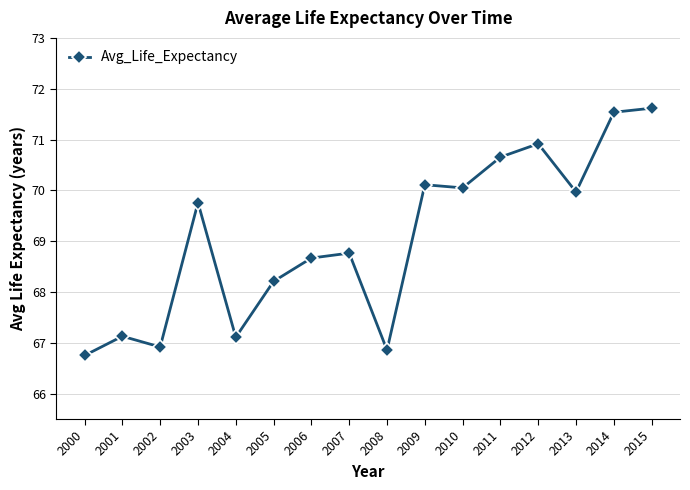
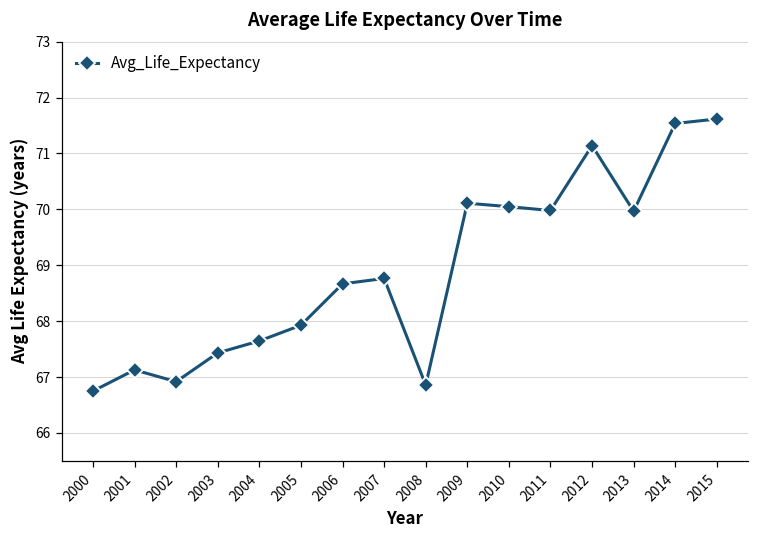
  {
    "2000": 66.8,
    "2001": 67.1,
    "2002": 66.9,
-   "2003": 69.8,
-   "2004": 67.1,
-   "2005": 68.2,
+   "2003": 67.4,
+   "2004": 67.6,
+   "2005": 67.9,
    "2006": 68.7,
    "2007": 68.8,
    "2008": 66.9,
    "2009": 70.1,
    "2010": 70.0,
-   "2011": 70.7,
-   "2012": 70.9,
+   "2011": 70.0,
+   "2012": 71.1,
    "2013": 70.0,
    "2014": 71.5,
    "2015": 71.6
  }
